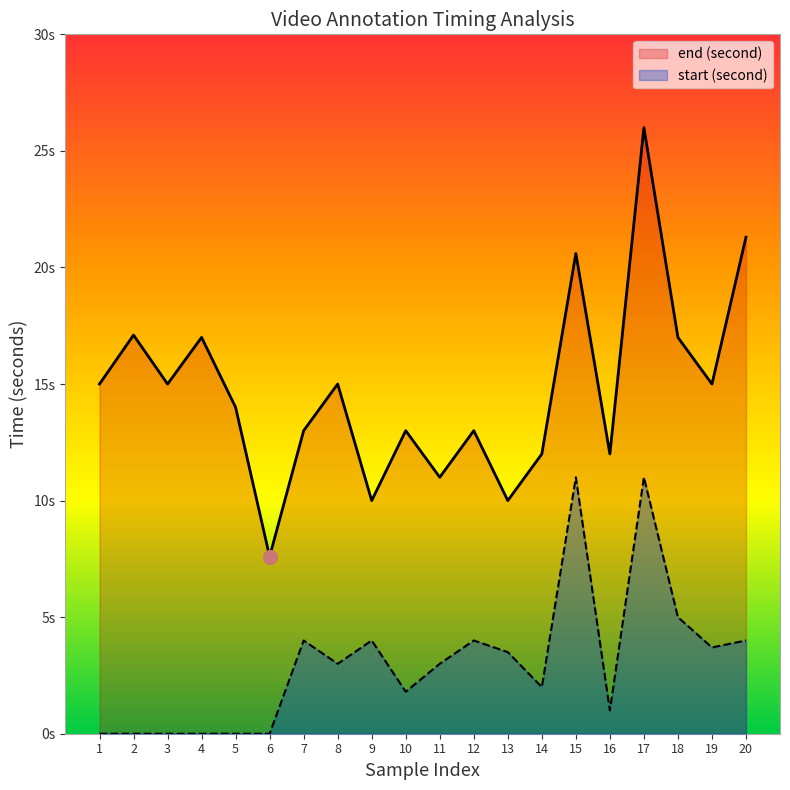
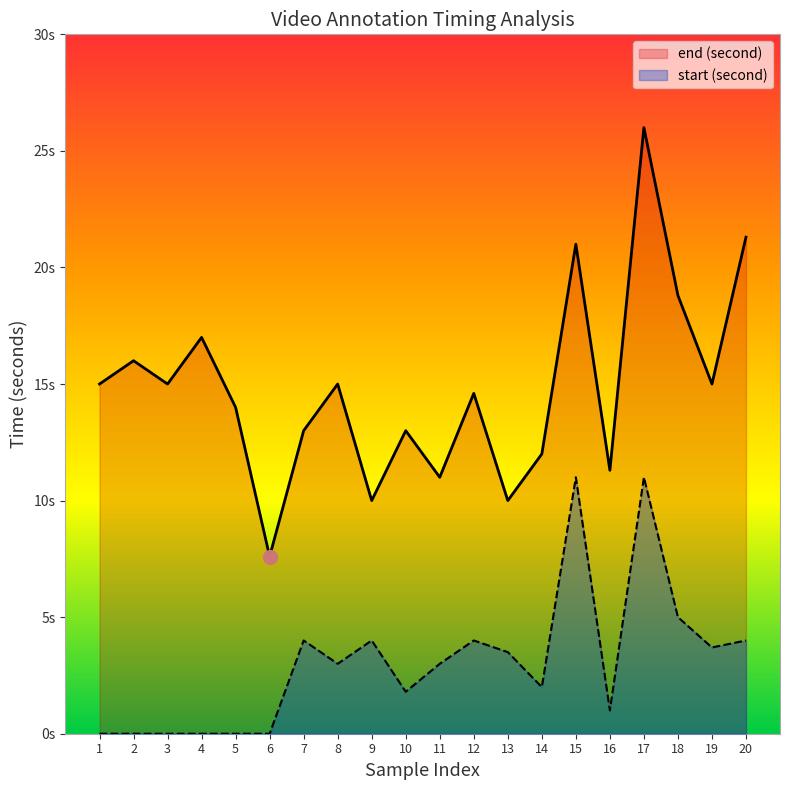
  {
    "end (second)": {
      "1": "15.0s",
-     "2": "17.1s",
+     "2": "16.0s",
      "3": "15.0s",
      "4": "17.0s",
      "5": "14.0s",
      "7": "13.0s",
      "8": "15.0s",
      "9": "10.0s",
      "10": "13.0s",
      "11": "11.0s",
-     "12": "13.0s",
+     "12": "14.6s",
      "13": "10.0s",
      "14": "12.0s",
-     "15": "20.6s",
-     "16": "12.0s",
+     "15": "21.0s",
+     "16": "11.3s",
      "17": "26.0s",
-     "18": "17.0s",
+     "18": "18.8s",
      "19": "15.0s",
      "20": "21.3s"
    },
    "start (second)": {
      "1": "0.0s",
      "2": "0.0s",
      "3": "0.0s",
      "4": "0.0s",
      "5": "0.0s",
      "6": "0.0s",
      "7": "4.0s",
      "8": "3.0s",
      "9": "4.0s",
      "10": "1.8s",
      "11": "3.0s",
      "12": "4.0s",
      "13": "3.5s",
      "14": "2.0s",
      "15": "11.0s",
      "16": "1.0s",
      "17": "11.0s",
      "18": "5.0s",
      "19": "3.7s",
      "20": "4.0s"
    }
  }
